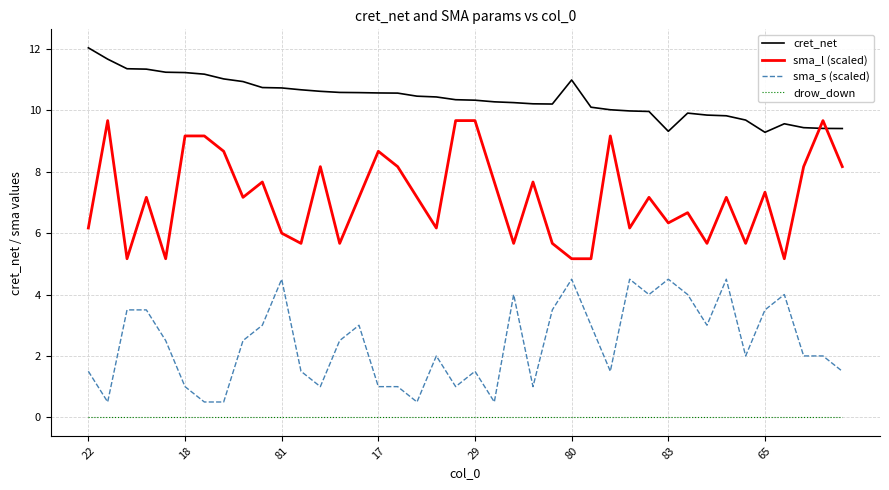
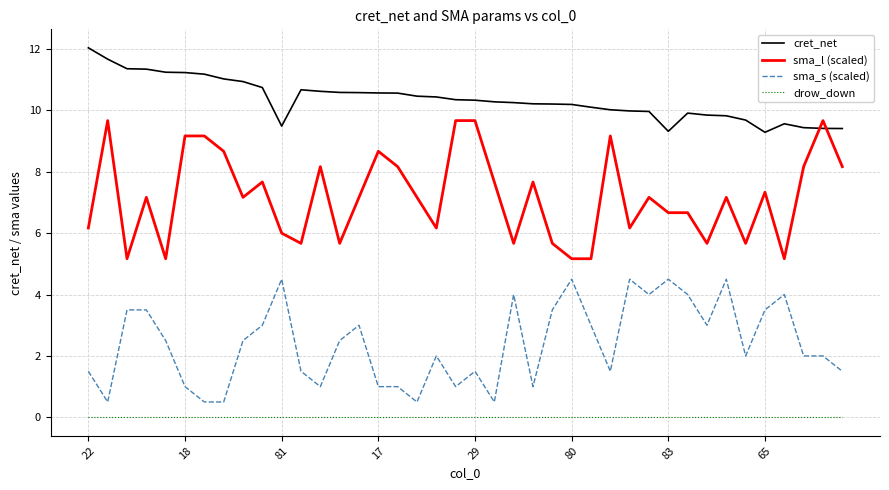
  {
    "cret_net": {
-     "81": 10.7,
-     "80": 11.0,
+     "81": 9.5,
+     "80": 10.2,
      "83": 9.3,
      "65": 9.3
    },
    "sma_l (scaled)": {
      "81": 6.0,
      "80": 5.2,
-     "83": 6.3,
+     "83": 6.7,
      "65": 7.3
    },
    "sma_s (scaled)": {
      "81": 4.5,
      "80": 4.5,
      "83": 4.5,
      "65": 3.5
    },
    "drow_down": {
      "81": 0.0,
      "80": 0.0,
      "83": 0.0,
      "65": 0.0
    }
  }
